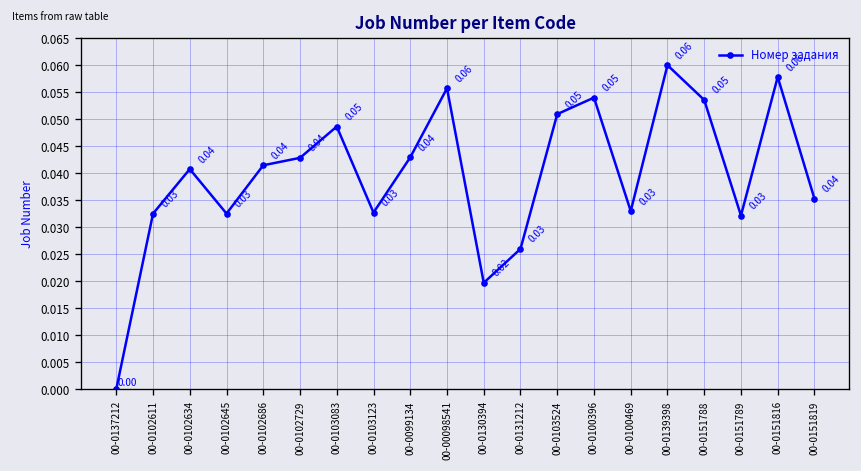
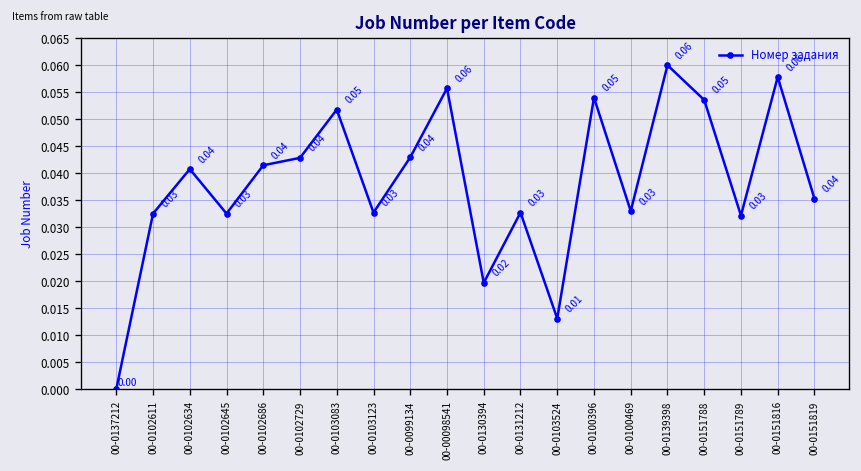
  {
    "00-0137212": 0.00,
    "00-0102611": 0.03,
    "00-0102634": 0.04,
    "00-0102645": 0.03,
    "00-0102686": 0.04,
    "00-0102729": 0.04,
-   "00-0103083": 0.049,
+   "00-0103083": 0.052,
    "00-0103123": 0.03,
    "00-0099134": 0.04,
    "00-00098541": 0.06,
    "00-0130394": 0.02,
-   "00-0131212": 0.026,
-   "00-0103524": 0.05,
+   "00-0131212": 0.033,
+   "00-0103524": 0.01,
    "00-0100396": 0.05,
    "00-0100469": 0.03,
    "00-0139398": 0.06,
    "00-0151788": 0.05,
    "00-0151789": 0.03,
    "00-0151816": 0.06,
    "00-0151819": 0.04
  }
